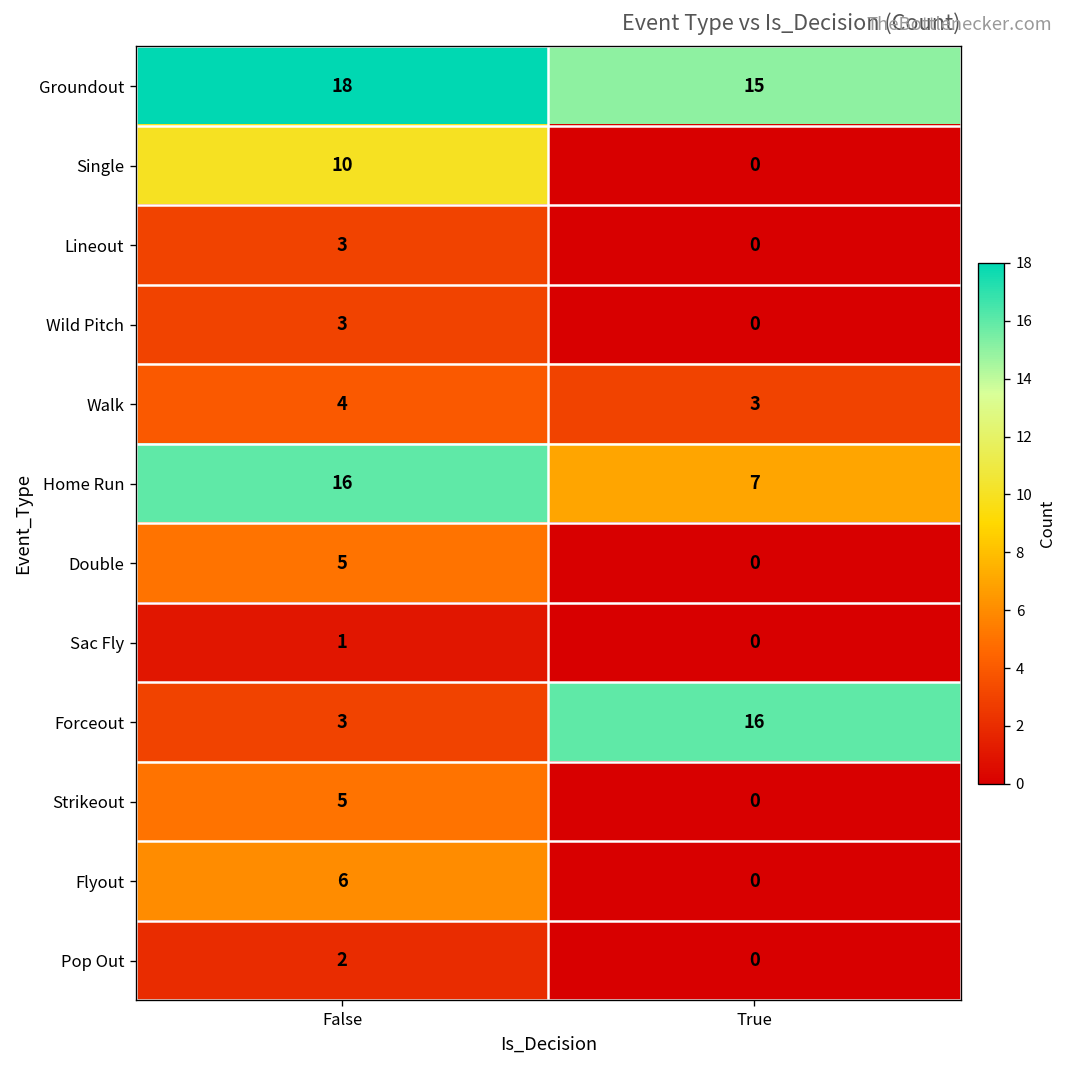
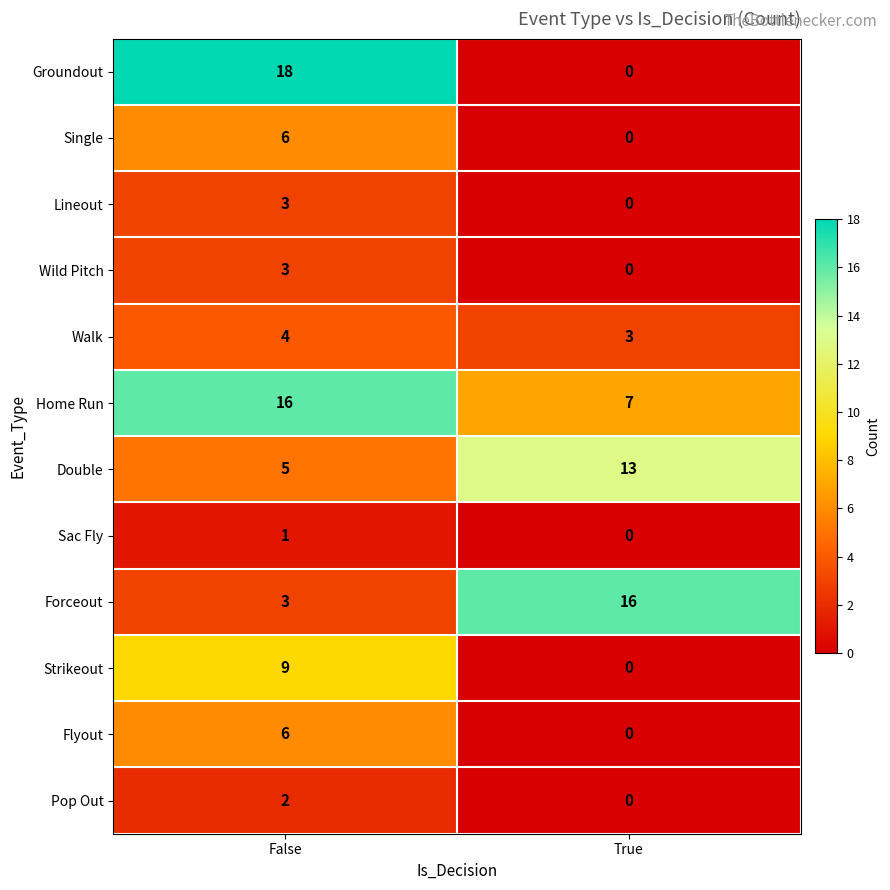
  {
    "Groundout": {
      "False": 18,
-     "True": 15
+     "True": 0
    },
    "Single": {
-     "False": 10,
+     "False": 6,
      "True": 0
    },
    "Lineout": {
      "False": 3,
      "True": 0
    },
    "Wild Pitch": {
      "False": 3,
      "True": 0
    },
    "Walk": {
      "False": 4,
      "True": 3
    },
    "Home Run": {
      "False": 16,
      "True": 7
    },
    "Double": {
      "False": 5,
-     "True": 0
+     "True": 13
    },
    "Sac Fly": {
      "False": 1,
      "True": 0
    },
    "Forceout": {
      "False": 3,
      "True": 16
    },
    "Strikeout": {
-     "False": 5,
+     "False": 9,
      "True": 0
    },
    "Flyout": {
      "False": 6,
      "True": 0
    },
    "Pop Out": {
      "False": 2,
      "True": 0
    }
  }
